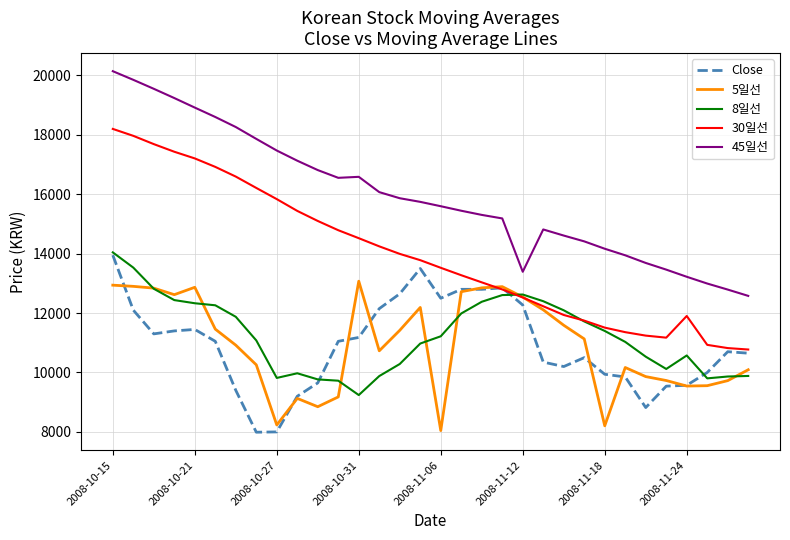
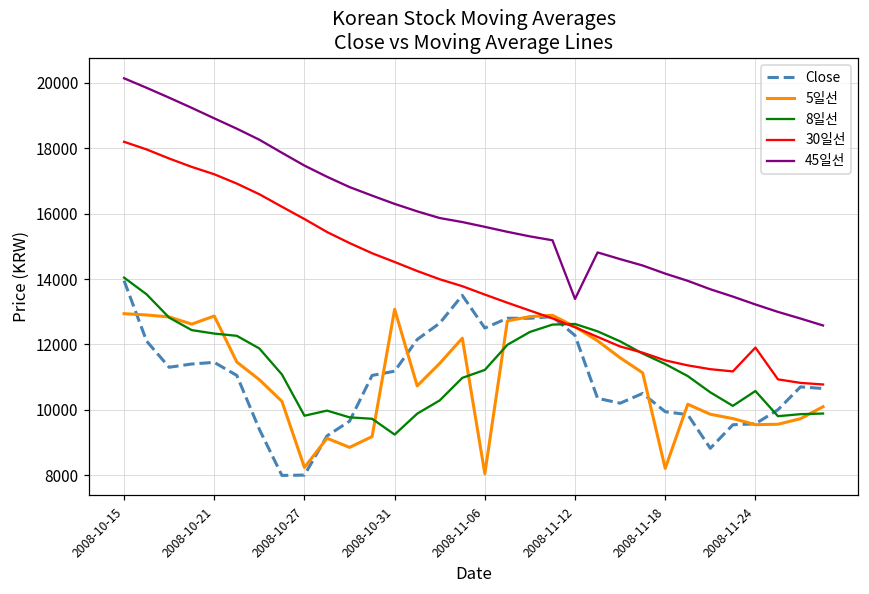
  {
    "Close": {
      "2008-10-15": 14000,
      "2008-10-21": 11500,
      "2008-10-27": 8000,
      "2008-10-31": 11200,
      "2008-11-06": 12500,
      "2008-11-12": 12300,
      "2008-11-18": 9900
    },
    "5일선": {
      "2008-10-15": 12900,
      "2008-10-21": 12900,
      "2008-10-27": 8200,
      "2008-10-31": 13100,
      "2008-11-06": 8000,
      "2008-11-18": 8200
    },
    "8일선": {
      "2008-10-15": 14000,
      "2008-10-21": 12300,
      "2008-10-27": 9800,
      "2008-10-31": 9200,
      "2008-11-06": 11200,
      "2008-11-18": 11400,
      "2008-11-24": 10600
    },
    "30일선": {
      "2008-10-15": 18200,
      "2008-10-21": 17200,
      "2008-10-27": 15800,
      "2008-10-31": 14500,
      "2008-11-06": 13500,
      "2008-11-18": 11500,
      "2008-11-24": 11900
    },
    "45일선": {
      "2008-10-15": 20100,
      "2008-10-21": 18900,
      "2008-10-27": 17500,
-     "2008-10-31": 16600,
+     "2008-10-31": 16300,
      "2008-11-06": 15600,
      "2008-11-12": 13400,
      "2008-11-18": 14200,
      "2008-11-24": 13200
    }
  }
